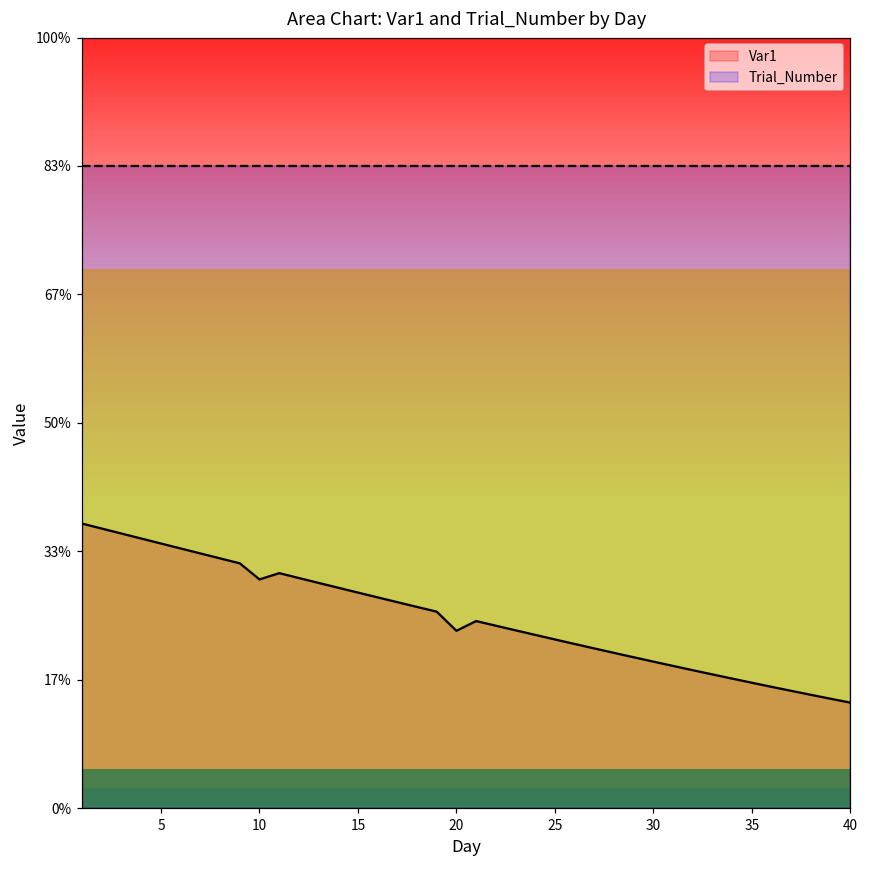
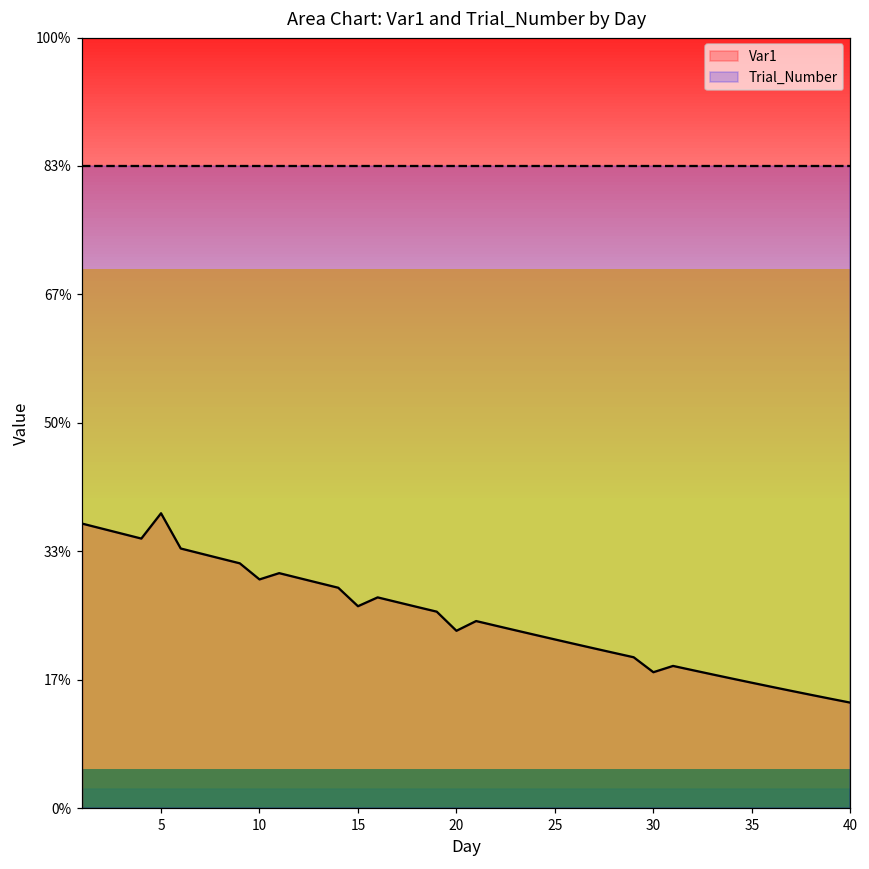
  {
    "Var1": {
-     "5": "34%",
+     "5": "38%",
      "10": "30%",
-     "15": "28%",
+     "15": "26%",
      "20": "23%",
      "25": "22%",
-     "30": "19%",
+     "30": "18%",
      "35": "16%",
      "40": "14%"
    },
    "Trial_Number": {
      "5": "83%",
      "10": "83%",
      "15": "83%",
      "20": "83%",
      "25": "83%",
      "30": "83%",
      "35": "83%",
      "40": "83%"
    }
  }
